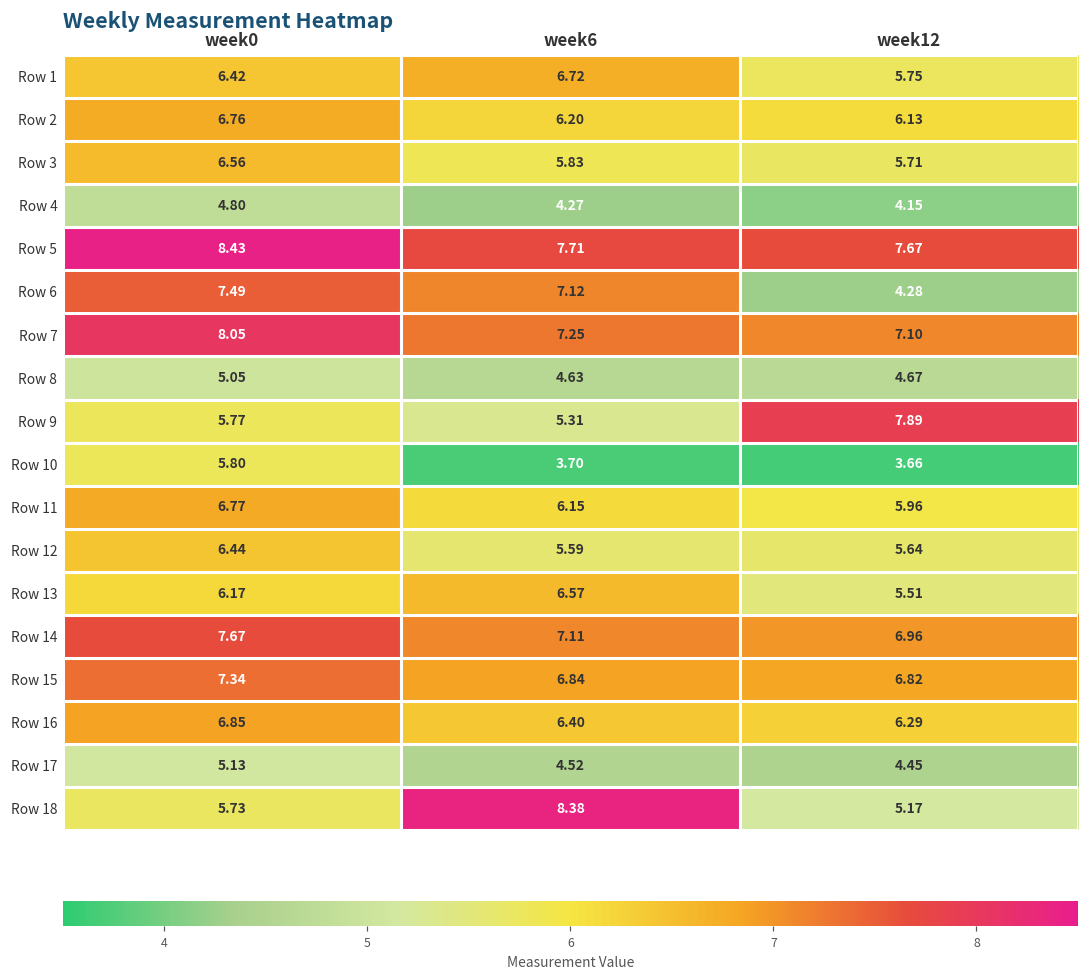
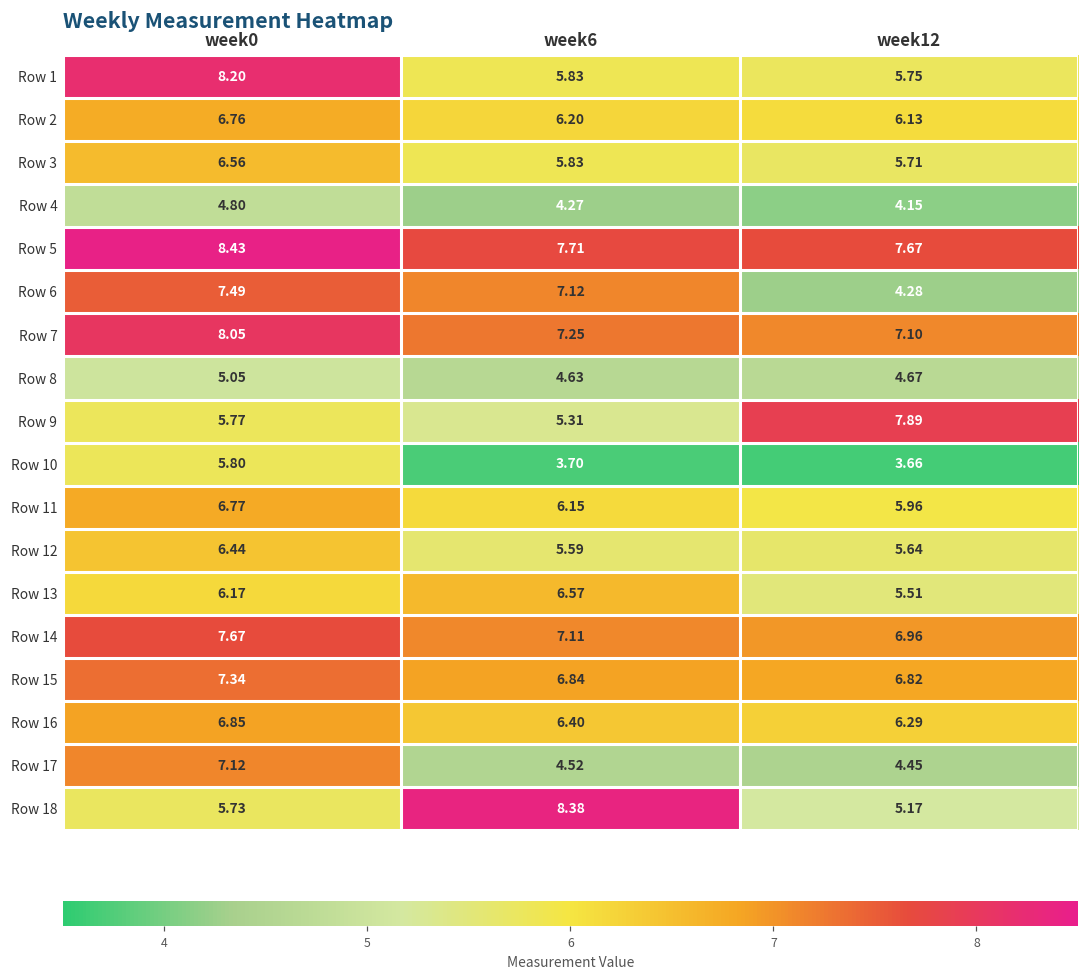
  {
    "Row 1": {
-     "week0": 6.42,
-     "week6": 6.72,
+     "week0": 8.20,
+     "week6": 5.83,
      "week12": 5.75
    },
    "Row 2": {
      "week0": 6.76,
      "week6": 6.20,
      "week12": 6.13
    },
    "Row 3": {
      "week0": 6.56,
      "week6": 5.83,
      "week12": 5.71
    },
    "Row 4": {
      "week0": 4.80,
      "week6": 4.27,
      "week12": 4.15
    },
    "Row 5": {
      "week0": 8.43,
      "week6": 7.71,
      "week12": 7.67
    },
    "Row 6": {
      "week0": 7.49,
      "week6": 7.12,
      "week12": 4.28
    },
    "Row 7": {
      "week0": 8.05,
      "week6": 7.25,
      "week12": 7.10
    },
    "Row 8": {
      "week0": 5.05,
      "week6": 4.63,
      "week12": 4.67
    },
    "Row 9": {
      "week0": 5.77,
      "week6": 5.31,
      "week12": 7.89
    },
    "Row 10": {
      "week0": 5.80,
      "week6": 3.70,
      "week12": 3.66
    },
    "Row 11": {
      "week0": 6.77,
      "week6": 6.15,
      "week12": 5.96
    },
    "Row 12": {
      "week0": 6.44,
      "week6": 5.59,
      "week12": 5.64
    },
    "Row 13": {
      "week0": 6.17,
      "week6": 6.57,
      "week12": 5.51
    },
    "Row 14": {
      "week0": 7.67,
      "week6": 7.11,
      "week12": 6.96
    },
    "Row 15": {
      "week0": 7.34,
      "week6": 6.84,
      "week12": 6.82
    },
    "Row 16": {
      "week0": 6.85,
      "week6": 6.40,
      "week12": 6.29
    },
    "Row 17": {
-     "week0": 5.13,
+     "week0": 7.12,
      "week6": 4.52,
      "week12": 4.45
    },
    "Row 18": {
      "week0": 5.73,
      "week6": 8.38,
      "week12": 5.17
    }
  }
